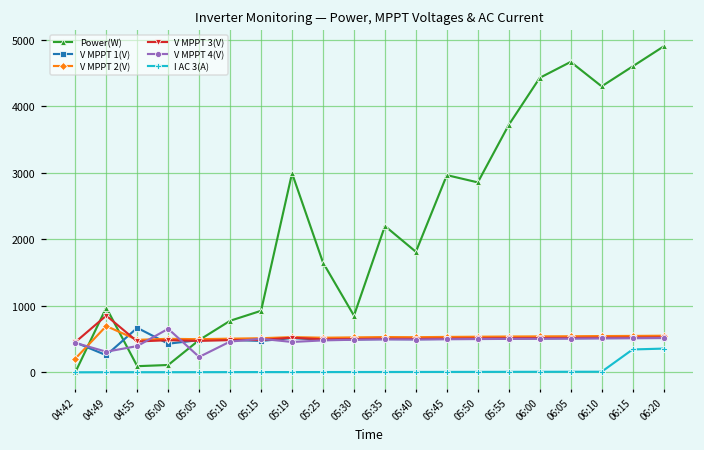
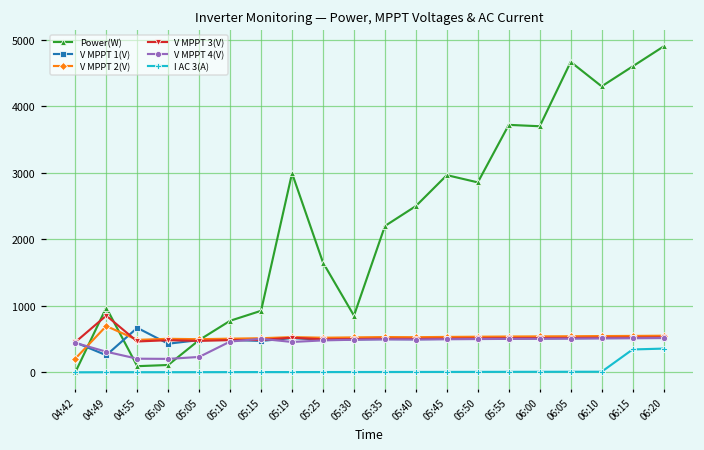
  {
    "Power(W)": {
      "04:49": 1000,
      "04:55": 100,
      "05:00": 100,
      "05:10": 800,
      "05:15": 900,
      "05:19": 3000,
      "05:25": 1700,
      "05:30": 900,
      "05:35": 2200,
-     "05:40": 1800,
+     "05:40": 2500,
      "05:45": 3000,
      "05:50": 2900,
      "05:55": 3700,
-     "06:00": 4400,
+     "06:00": 3700,
      "06:05": 4700,
      "06:10": 4300,
      "06:15": 4600,
      "06:20": 4900
    },
    "V MPPT 1(V)": {
      "04:49": 300,
      "04:55": 700,
      "05:00": 400
    },
    "V MPPT 2(V)": {
      "04:42": 200,
      "04:49": 700
    },
    "V MPPT 3(V)": {
      "04:49": 900
    },
    "V MPPT 4(V)": {
      "04:49": 300,
-     "04:55": 400,
-     "05:00": 700,
+     "04:55": 200,
+     "05:00": 200,
      "05:05": 200,
      "05:19": 500
    },
    "I AC 3(A)": {
      "04:49": 0,
      "04:55": 0,
      "05:00": 0,
      "05:05": 0,
      "05:10": 0,
      "05:15": 0,
      "05:19": 0,
      "05:25": 0,
      "05:30": 0,
      "05:35": 0,
      "05:40": 0,
      "05:45": 0,
      "05:50": 0,
      "05:55": 0,
      "06:00": 0,
      "06:05": 0,
      "06:10": 0,
      "06:15": 300,
      "06:20": 400
    }
  }
